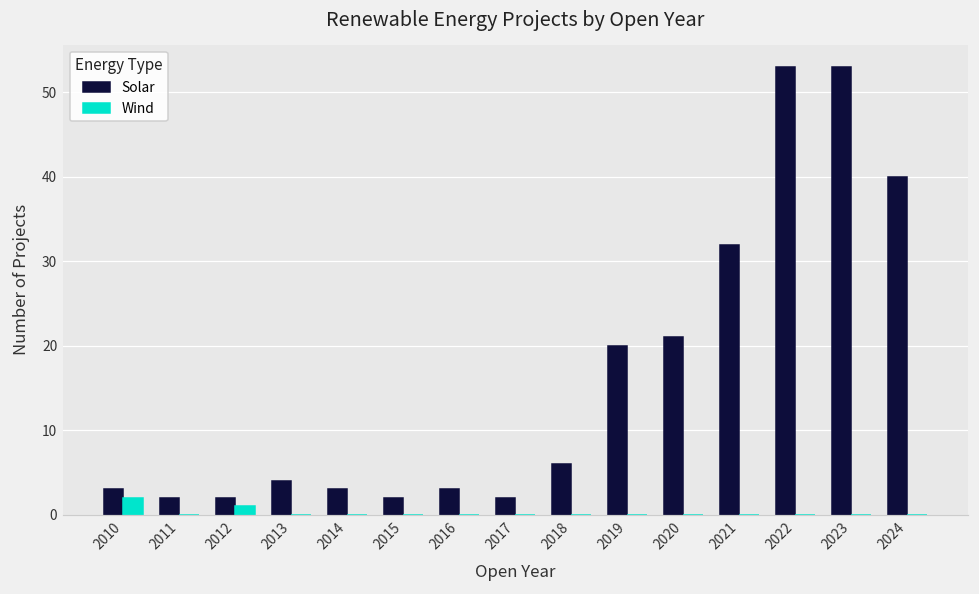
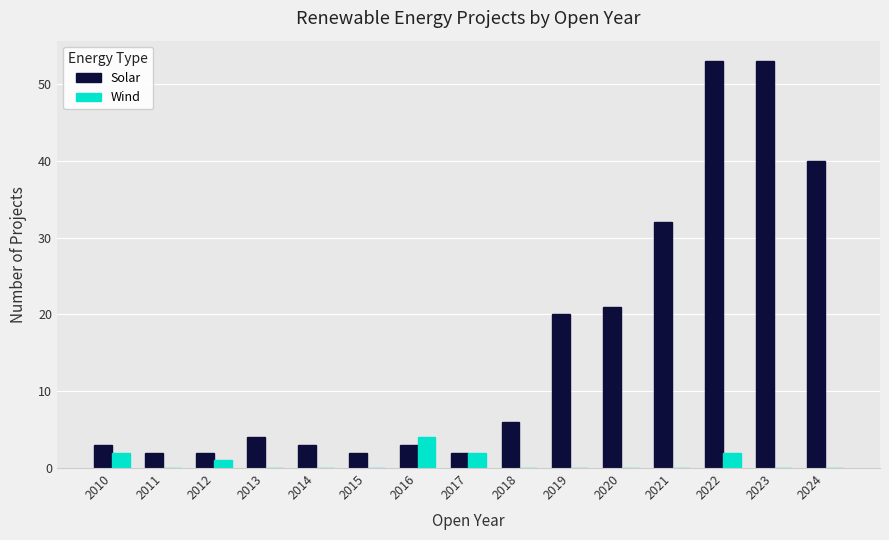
  {
    "Solar": {
      "2010": 3,
      "2011": 2,
      "2012": 2,
      "2013": 4,
      "2014": 3,
      "2015": 2,
      "2016": 3,
      "2017": 2,
      "2018": 6,
      "2019": 20,
      "2020": 21,
      "2021": 32,
      "2022": 53,
      "2023": 53,
      "2024": 40
    },
    "Wind": {
      "2010": 2,
      "2011": 0,
      "2012": 1,
      "2013": 0,
      "2014": 0,
      "2015": 0,
-     "2016": 0,
-     "2017": 0,
+     "2016": 4,
+     "2017": 2,
      "2018": 0,
      "2019": 0,
      "2020": 0,
      "2021": 0,
-     "2022": 0,
+     "2022": 2,
      "2023": 0,
      "2024": 0
    }
  }
